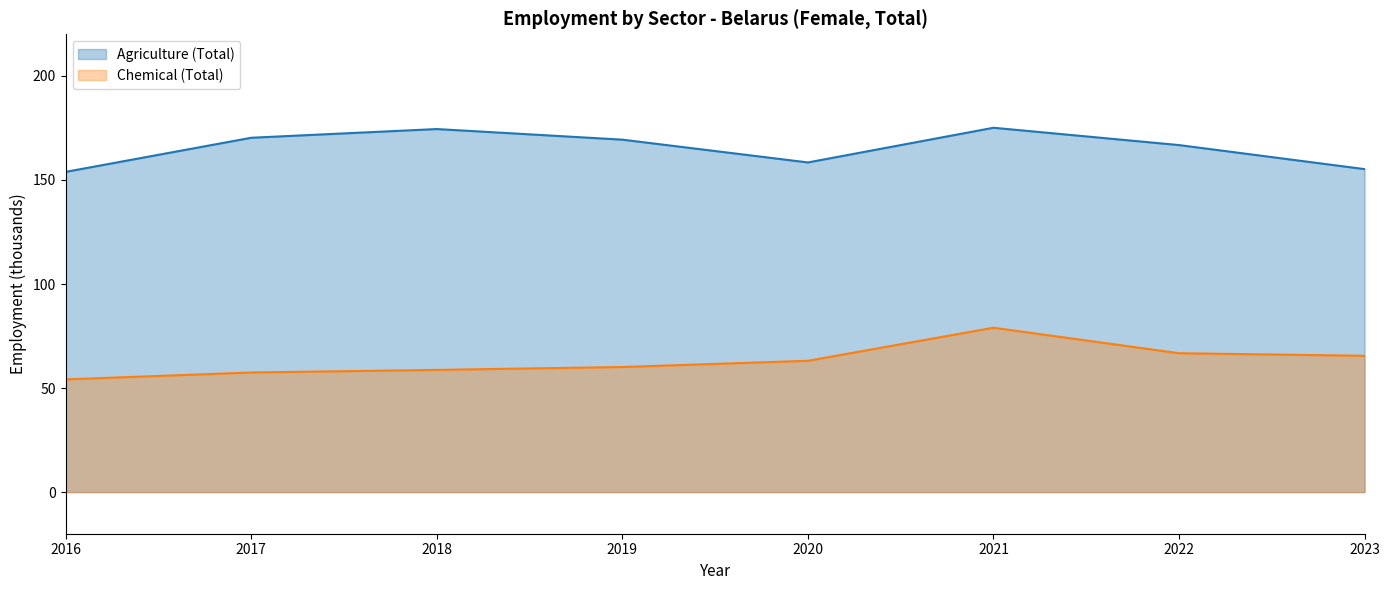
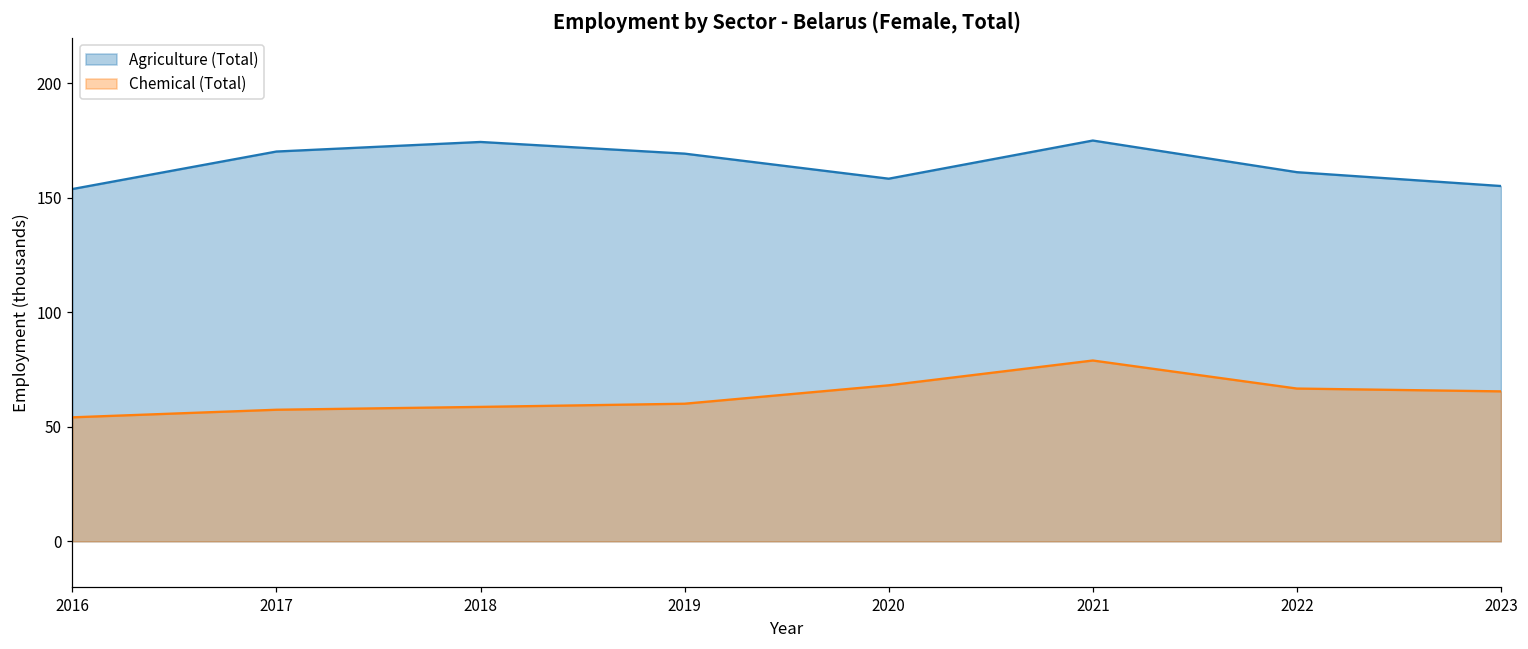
  {
    "Agriculture (Total)": {
      "2016": 154,
      "2017": 170,
      "2018": 174,
      "2019": 169,
      "2020": 158,
      "2021": 175,
-     "2022": 167,
+     "2022": 161,
      "2023": 155
    },
    "Chemical (Total)": {
      "2016": 54,
      "2017": 57,
      "2018": 59,
      "2019": 60,
-     "2020": 63,
+     "2020": 68,
      "2021": 79,
      "2022": 67,
      "2023": 66
    }
  }
